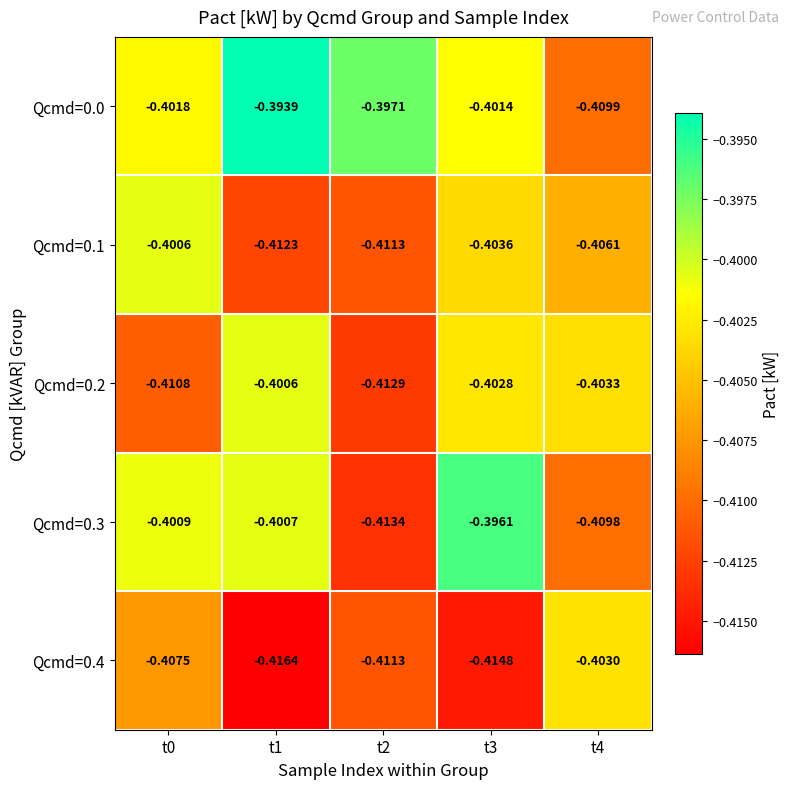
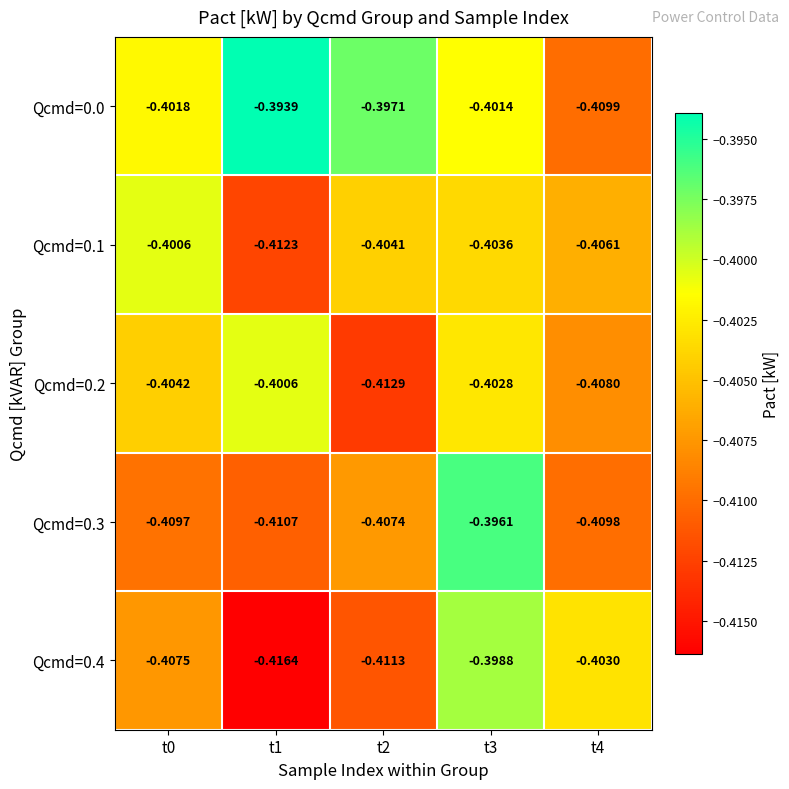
  {
    "Qcmd=0.0": {
      "t0": -0.4018,
      "t1": -0.3939,
      "t2": -0.3971,
      "t3": -0.4014,
      "t4": -0.4099
    },
    "Qcmd=0.1": {
      "t0": -0.4006,
      "t1": -0.4123,
-     "t2": -0.4113,
+     "t2": -0.4041,
      "t3": -0.4036,
      "t4": -0.4061
    },
    "Qcmd=0.2": {
-     "t0": -0.4108,
+     "t0": -0.4042,
      "t1": -0.4006,
      "t2": -0.4129,
      "t3": -0.4028,
-     "t4": -0.4033
+     "t4": -0.4080
    },
    "Qcmd=0.3": {
-     "t0": -0.4009,
-     "t1": -0.4007,
-     "t2": -0.4134,
+     "t0": -0.4097,
+     "t1": -0.4107,
+     "t2": -0.4074,
      "t3": -0.3961,
      "t4": -0.4098
    },
    "Qcmd=0.4": {
      "t0": -0.4075,
      "t1": -0.4164,
      "t2": -0.4113,
-     "t3": -0.4148,
+     "t3": -0.3988,
      "t4": -0.4030
    }
  }
